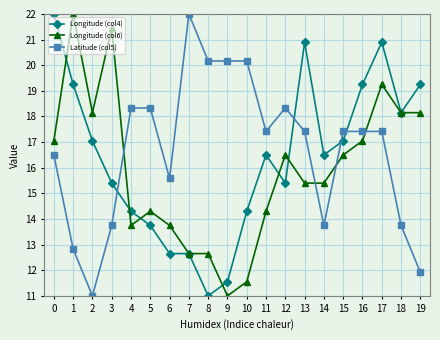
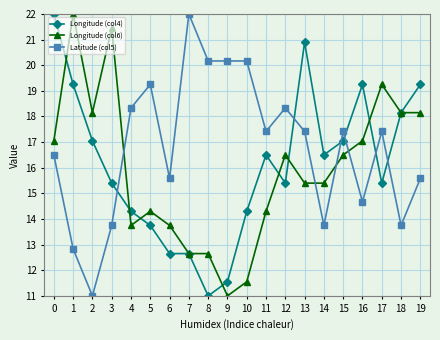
  {
    "Longitude (col4)": {
      "0": 22.0,
      "1": 19.2,
      "2": 17.1,
      "3": 15.4,
      "4": 14.3,
      "5": 13.8,
      "6": 12.6,
      "8": 11.0,
      "9": 11.5,
      "10": 14.3,
      "11": 16.5,
      "12": 15.4,
      "13": 20.9,
      "14": 16.5,
      "15": 17.1,
      "16": 19.2,
-     "17": 20.9,
+     "17": 15.4,
      "19": 19.2
    },
    "Longitude (col6)": {
      "0": 17.1,
      "1": 22.0,
      "2": 18.2,
      "4": 13.8,
      "5": 14.3,
      "6": 13.8,
      "8": 12.6,
      "9": 11.0,
      "10": 11.5,
      "11": 14.3,
      "12": 16.5,
      "13": 15.4,
      "14": 15.4,
      "15": 16.5,
      "16": 17.1,
      "17": 19.2,
      "19": 18.2
    },
    "Latitude (col5)": {
      "0": 16.5,
      "1": 12.8,
      "2": 11.0,
      "3": 13.7,
      "4": 18.3,
-     "5": 18.3,
+     "5": 19.3,
      "6": 15.6,
      "7": 22.0,
      "8": 20.2,
      "9": 20.2,
      "10": 20.2,
      "11": 17.4,
      "12": 18.3,
      "13": 17.4,
      "14": 13.7,
      "15": 17.4,
-     "16": 17.4,
+     "16": 14.7,
      "17": 17.4,
      "18": 13.7,
-     "19": 11.9
+     "19": 15.6
    }
  }
